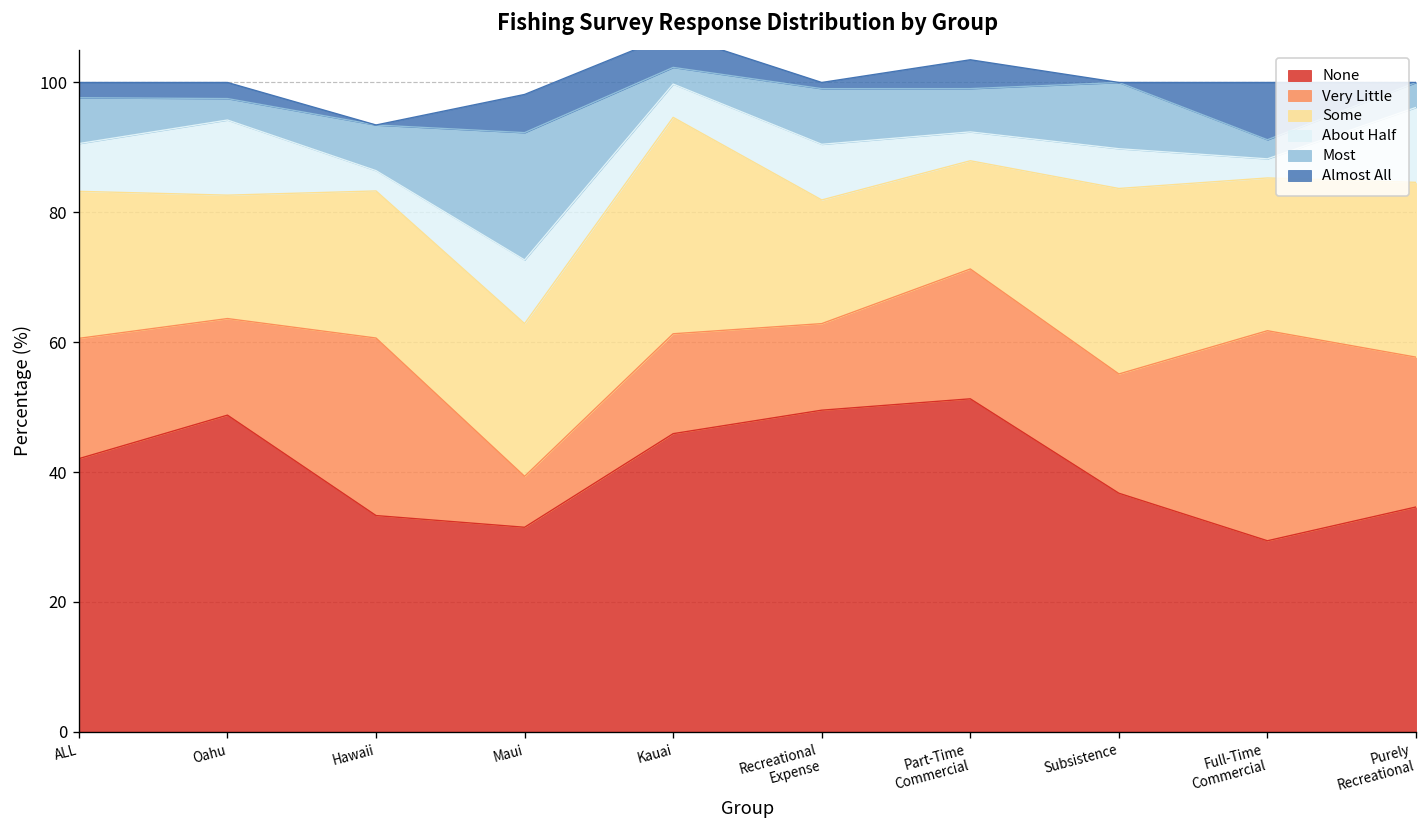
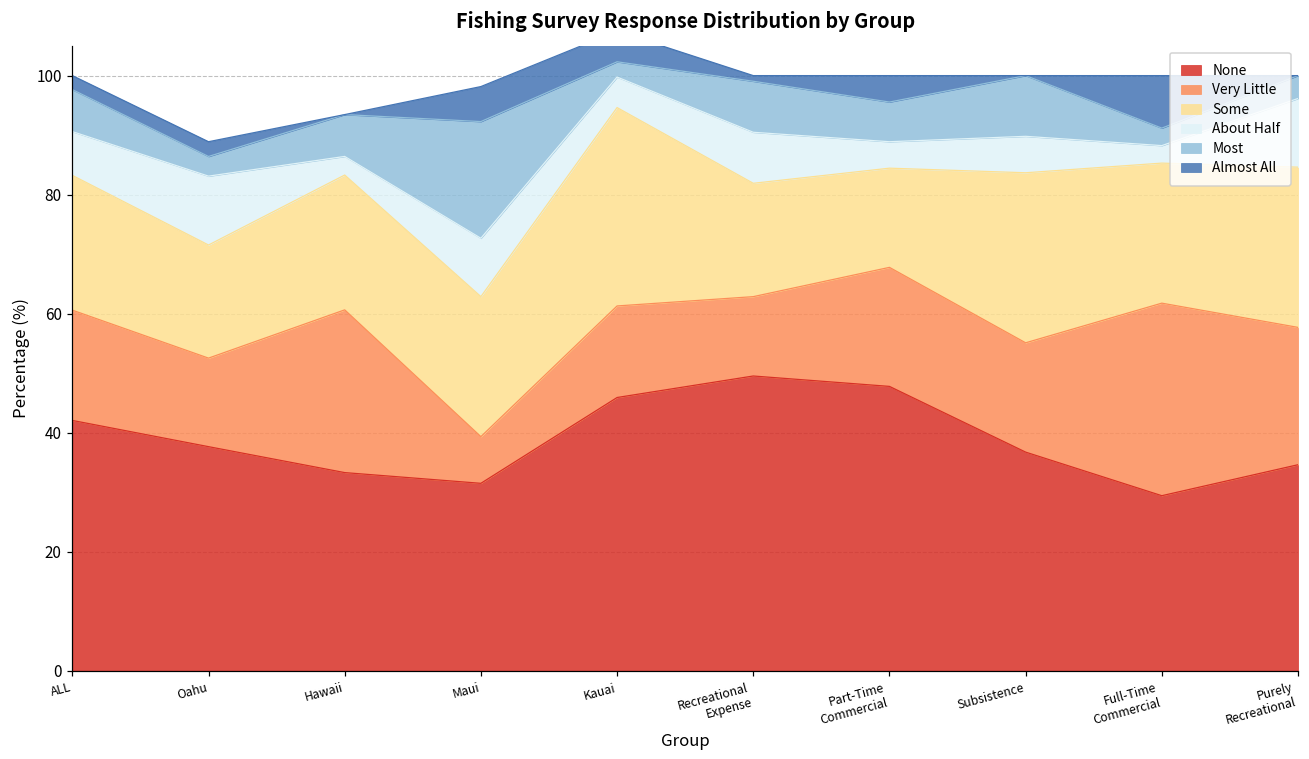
  {
    "None": {
      "ALL": 42,
-     "Oahu": 49,
+     "Oahu": 38,
      "Hawaii": 33,
      "Maui": 31,
      "Kauai": 46,
      "Recreational Expense": 50,
-     "Part-Time Commercial": 51,
+     "Part-Time Commercial": 48,
      "Subsistence": 37,
      "Full-Time Commercial": 29,
      "Purely Recreational": 35
    },
    "Very Little": {
      "ALL": 19,
      "Oahu": 15,
      "Hawaii": 27,
      "Maui": 8,
      "Kauai": 15,
      "Recreational Expense": 13,
      "Part-Time Commercial": 20,
      "Subsistence": 18,
      "Full-Time Commercial": 32,
      "Purely Recreational": 23
    },
    "Some": {
      "ALL": 23,
      "Oahu": 19,
      "Hawaii": 23,
      "Maui": 24,
      "Kauai": 33,
      "Recreational Expense": 19,
      "Part-Time Commercial": 17,
      "Subsistence": 29,
      "Full-Time Commercial": 24,
      "Purely Recreational": 27
    },
    "About Half": {
      "ALL": 7,
      "Oahu": 12,
      "Hawaii": 3,
      "Maui": 10,
      "Kauai": 5,
      "Recreational Expense": 9,
      "Part-Time Commercial": 4,
      "Subsistence": 6,
      "Full-Time Commercial": 3,
      "Purely Recreational": 12
    },
    "Most": {
      "ALL": 7,
      "Oahu": 3,
      "Maui": 20,
      "Kauai": 3,
      "Recreational Expense": 9,
      "Part-Time Commercial": 7,
      "Full-Time Commercial": 3
    },
    "Almost All": {
      "ALL": 2,
      "Oahu": 2,
      "Maui": 6,
      "Recreational Expense": 1,
      "Part-Time Commercial": 4,
      "Full-Time Commercial": 9
    }
  }
